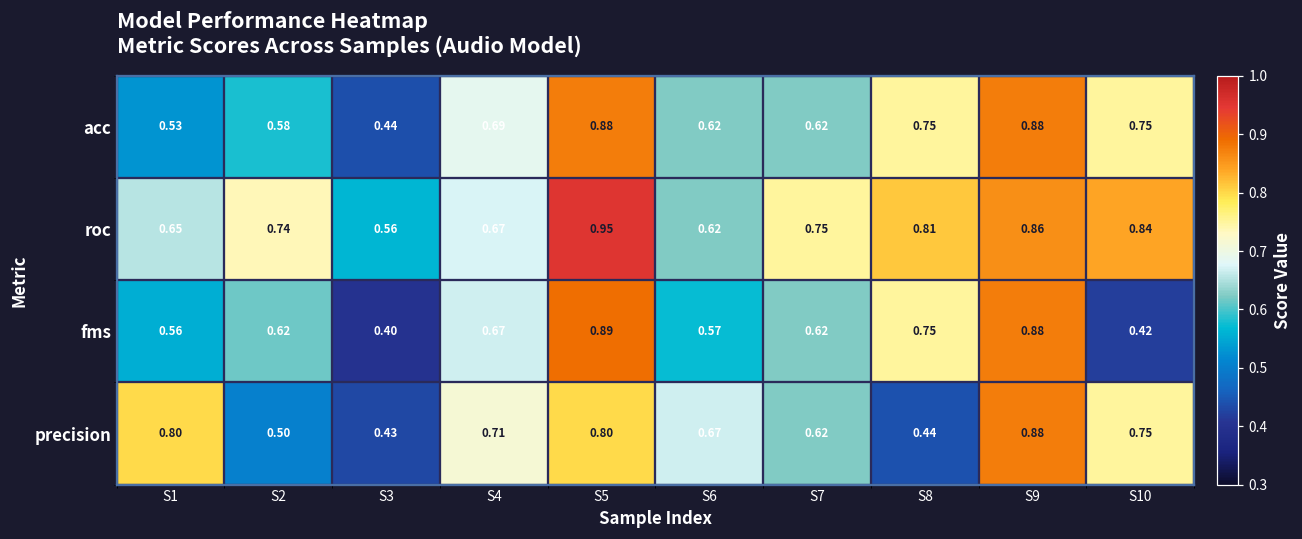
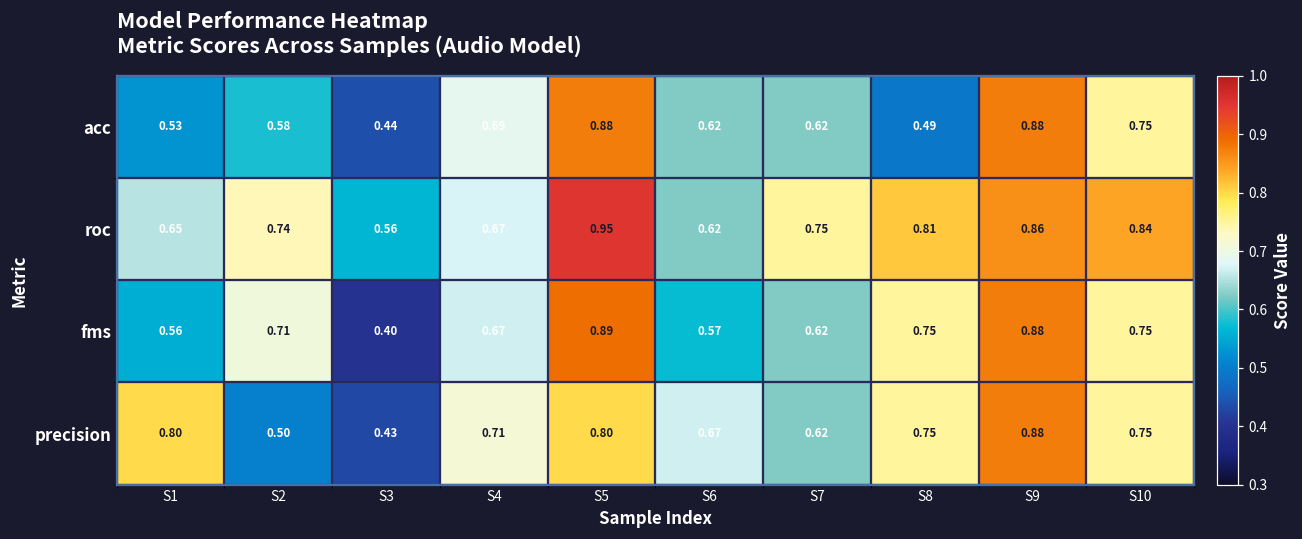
  {
    "acc": {
      "S1": 0.53,
      "S2": 0.58,
      "S3": 0.44,
      "S5": 0.88,
      "S6": 0.62,
      "S7": 0.62,
-     "S8": 0.75,
+     "S8": 0.49,
      "S9": 0.88,
      "S10": 0.75
    },
    "roc": {
      "S1": 0.65,
      "S2": 0.74,
      "S3": 0.56,
      "S5": 0.95,
      "S6": 0.62,
      "S7": 0.75,
      "S8": 0.81,
      "S9": 0.86,
      "S10": 0.84
    },
    "fms": {
      "S1": 0.56,
-     "S2": 0.62,
+     "S2": 0.71,
      "S3": 0.40,
      "S4": 0.67,
      "S5": 0.89,
      "S6": 0.57,
      "S7": 0.62,
      "S8": 0.75,
      "S9": 0.88,
-     "S10": 0.42
+     "S10": 0.75
    },
    "precision": {
      "S1": 0.80,
      "S2": 0.50,
      "S3": 0.43,
      "S4": 0.71,
      "S5": 0.80,
      "S6": 0.67,
      "S7": 0.62,
-     "S8": 0.44,
+     "S8": 0.75,
      "S9": 0.88,
      "S10": 0.75
    }
  }
